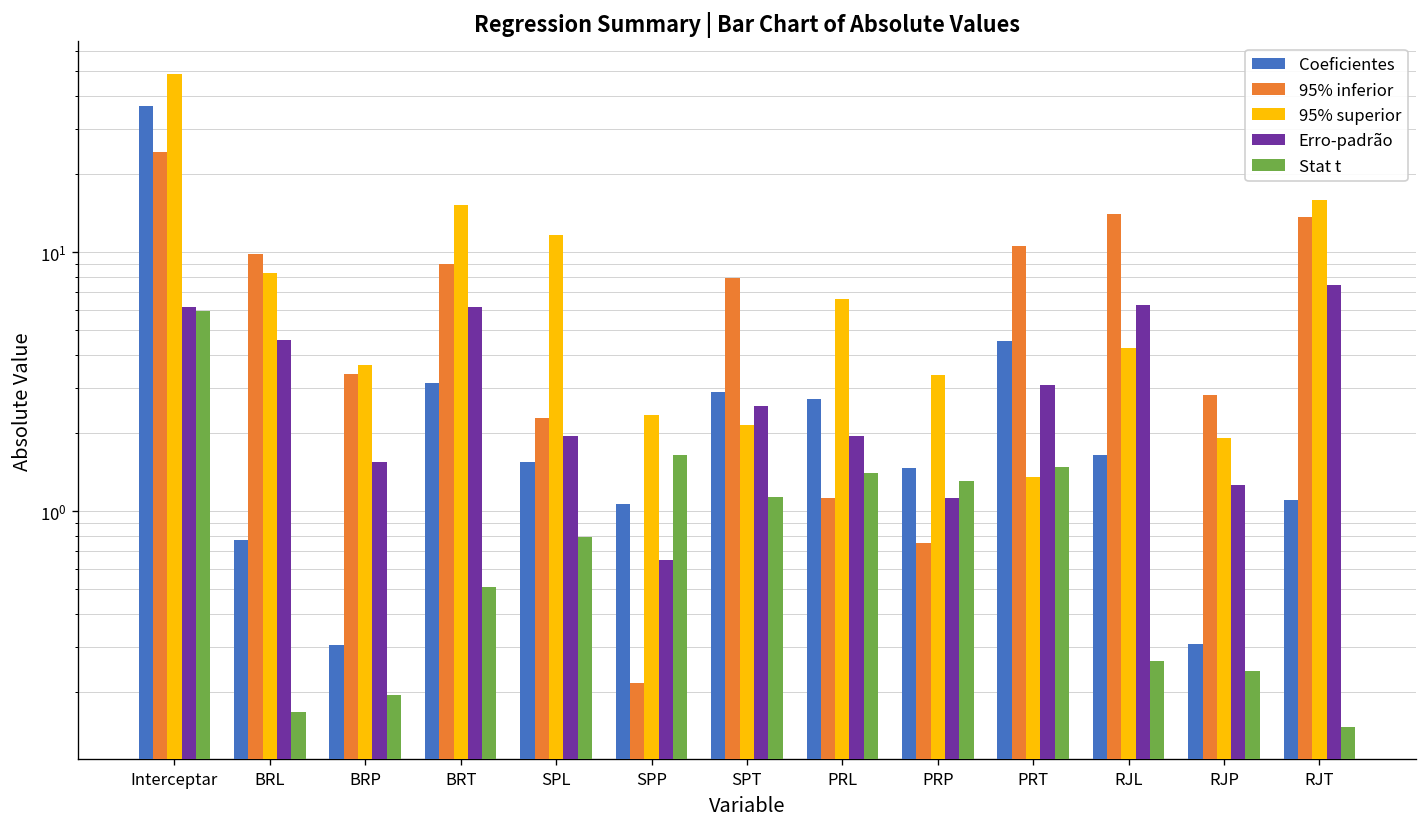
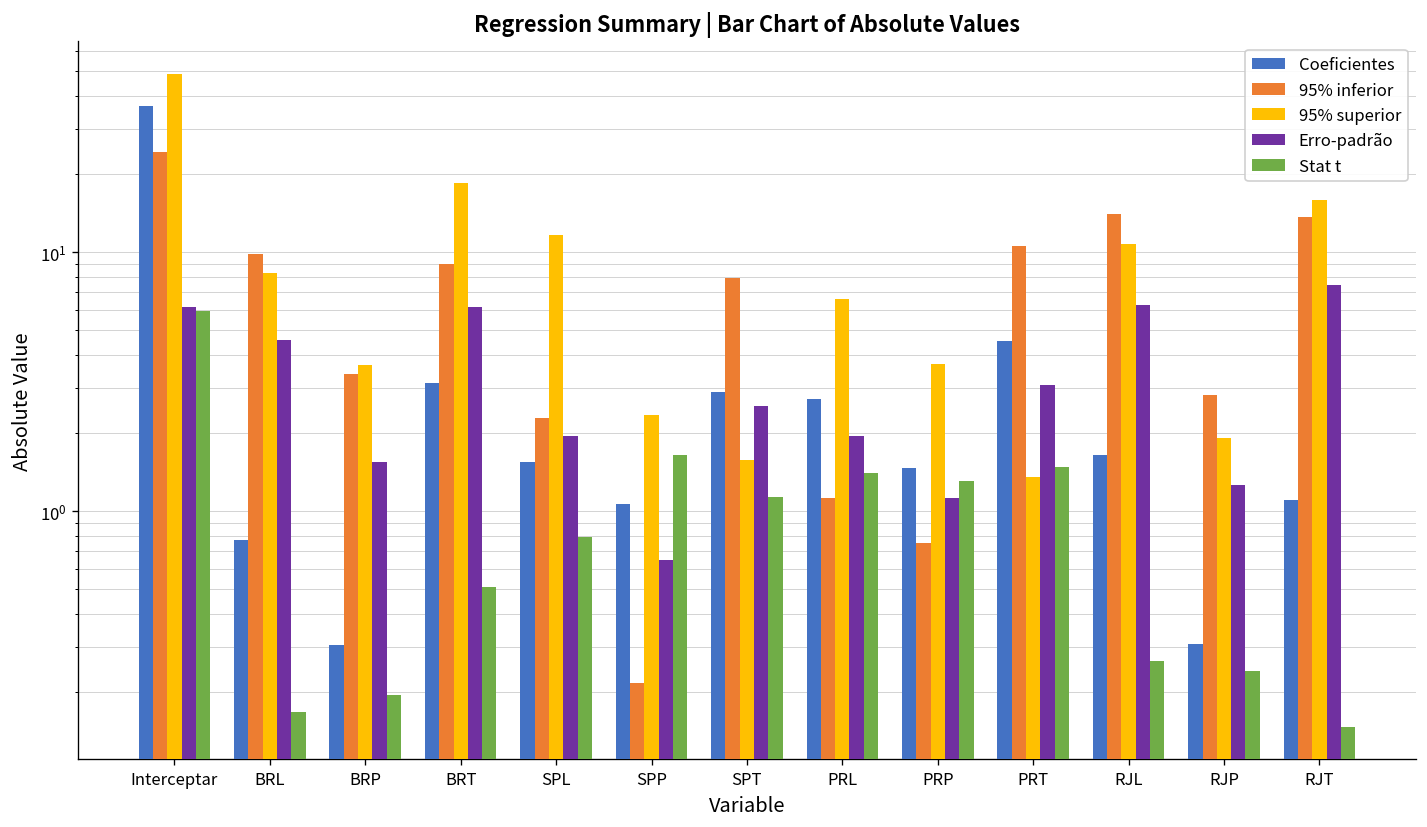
  {
    "Coeficientes": {
      "Interceptar": 37,
      "BRL": 0.77,
      "BRP": 0.3,
      "BRT": 3.1,
      "SPL": 1.5,
      "SPP": 1.1,
      "SPT": 2.9,
      "PRL": 2.7,
      "PRP": 1.5,
      "PRT": 4.5,
      "RJL": 1.6,
      "RJP": 0.3,
      "RJT": 1.1
    },
    "95% inferior": {
      "Interceptar": 24,
      "BRL": 10,
      "BRP": 3.4,
      "BRT": 9.0,
      "SPL": 2.3,
      "SPP": 0.22,
      "SPT": 7.9,
      "PRL": 1.1,
      "PRP": 0.76,
      "PRT": 11,
      "RJL": 14,
      "RJP": 2.8,
      "RJT": 14
    },
    "95% superior": {
      "Interceptar": 49,
      "BRL": 8.3,
      "BRP": 3.7,
-     "BRT": 15,
+     "BRT": 19,
      "SPL": 12,
      "SPP": 2.4,
-     "SPT": 2.1,
+     "SPT": 1.6,
      "PRL": 6.6,
-     "PRP": 3.4,
+     "PRP": 3.7,
      "PRT": 1.4,
-     "RJL": 4.3,
+     "RJL": 11,
      "RJP": 1.9,
      "RJT": 16
    },
    "Erro-padrão": {
      "Interceptar": 6.2,
      "BRL": 4.6,
      "BRP": 1.6,
      "BRT": 6.1,
      "SPL": 1.9,
      "SPP": 0.65,
      "SPT": 2.5,
      "PRL": 1.9,
      "PRP": 1.1,
      "PRT": 3.1,
      "RJL": 6.3,
      "RJP": 1.3,
      "RJT": 7.5
    },
    "Stat t": {
      "Interceptar": 5.9,
      "BRL": 0.17,
      "BRP": 0.2,
      "BRT": 0.5,
      "SPL": 0.8,
      "SPP": 1.6,
      "SPT": 1.1,
      "PRL": 1.4,
      "PRP": 1.3,
      "PRT": 1.5,
      "RJL": 0.26,
      "RJP": 0.24,
      "RJT": 0.15
    }
  }
